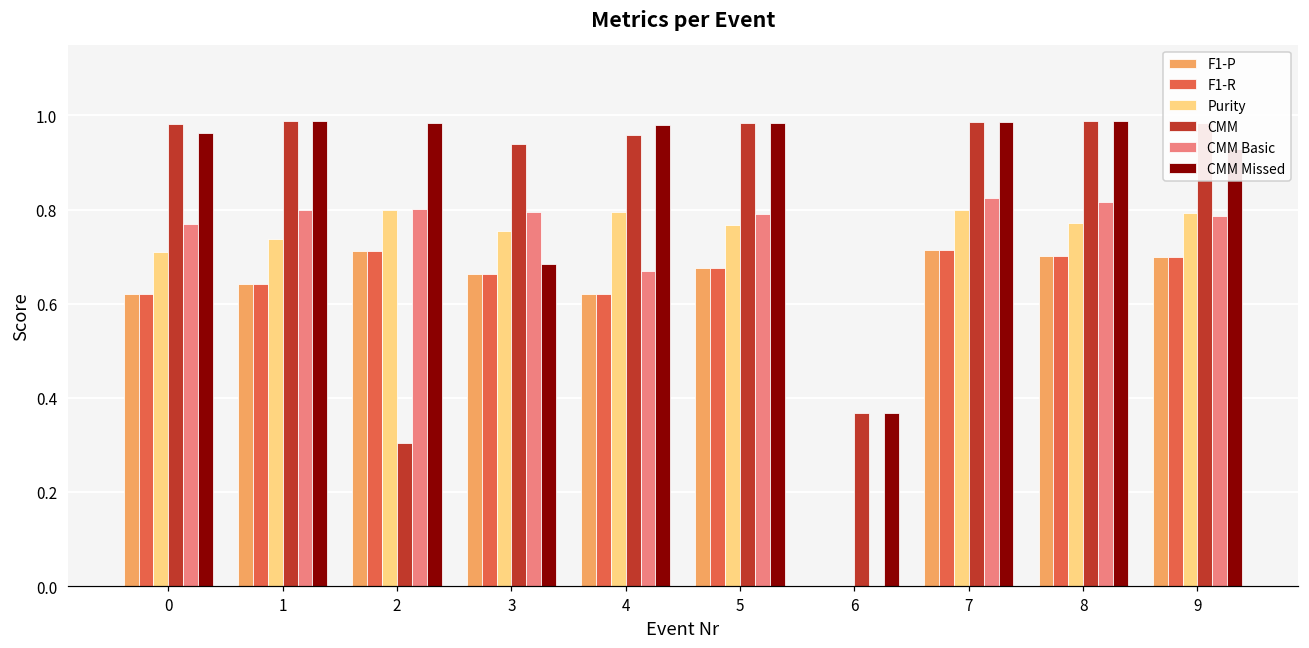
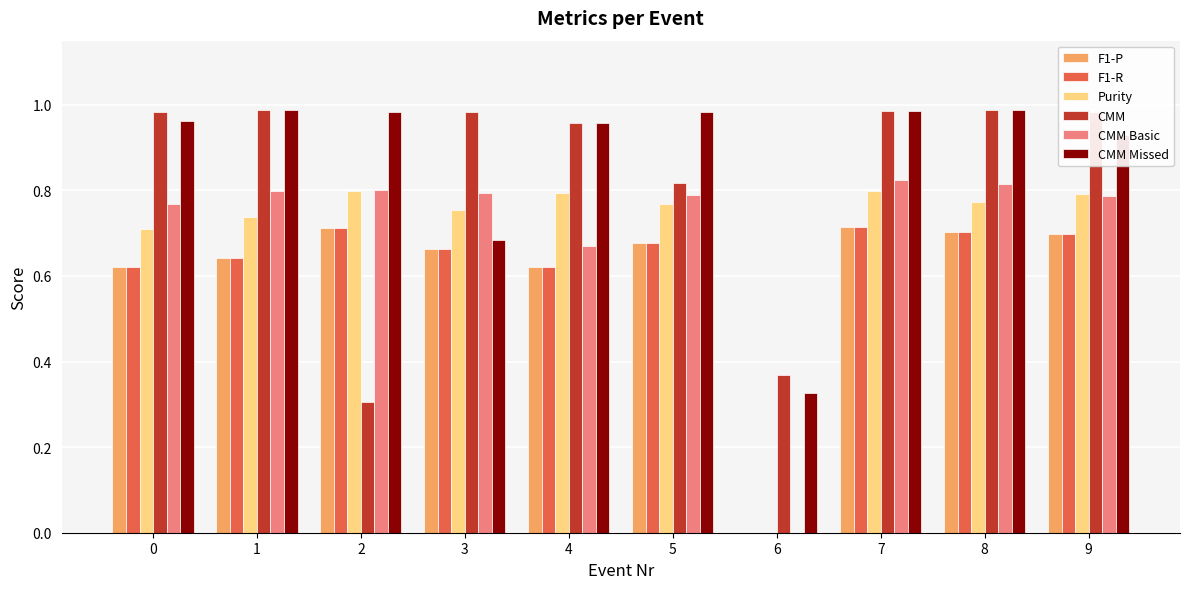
  {
    "F1-R": {
      "0": 0.62,
      "1": 0.64,
      "2": 0.71,
      "3": 0.66,
      "4": 0.62,
      "5": 0.68,
      "6": 0.00,
      "7": 0.71,
      "8": 0.70,
      "9": 0.70
    },
    "CMM": {
      "0": 0.98,
      "1": 0.99,
      "2": 0.31,
-     "3": 0.94,
+     "3": 0.98,
      "4": 0.96,
-     "5": 0.98,
+     "5": 0.82,
      "6": 0.37,
      "7": 0.99,
      "8": 0.99
    },
    "CMM Missed": {
      "0": 0.96,
      "1": 0.99,
      "2": 0.98,
      "3": 0.68,
-     "4": 0.98,
+     "4": 0.96,
      "5": 0.98,
-     "6": 0.37,
+     "6": 0.33,
      "7": 0.99,
      "8": 0.99
    }
  }
